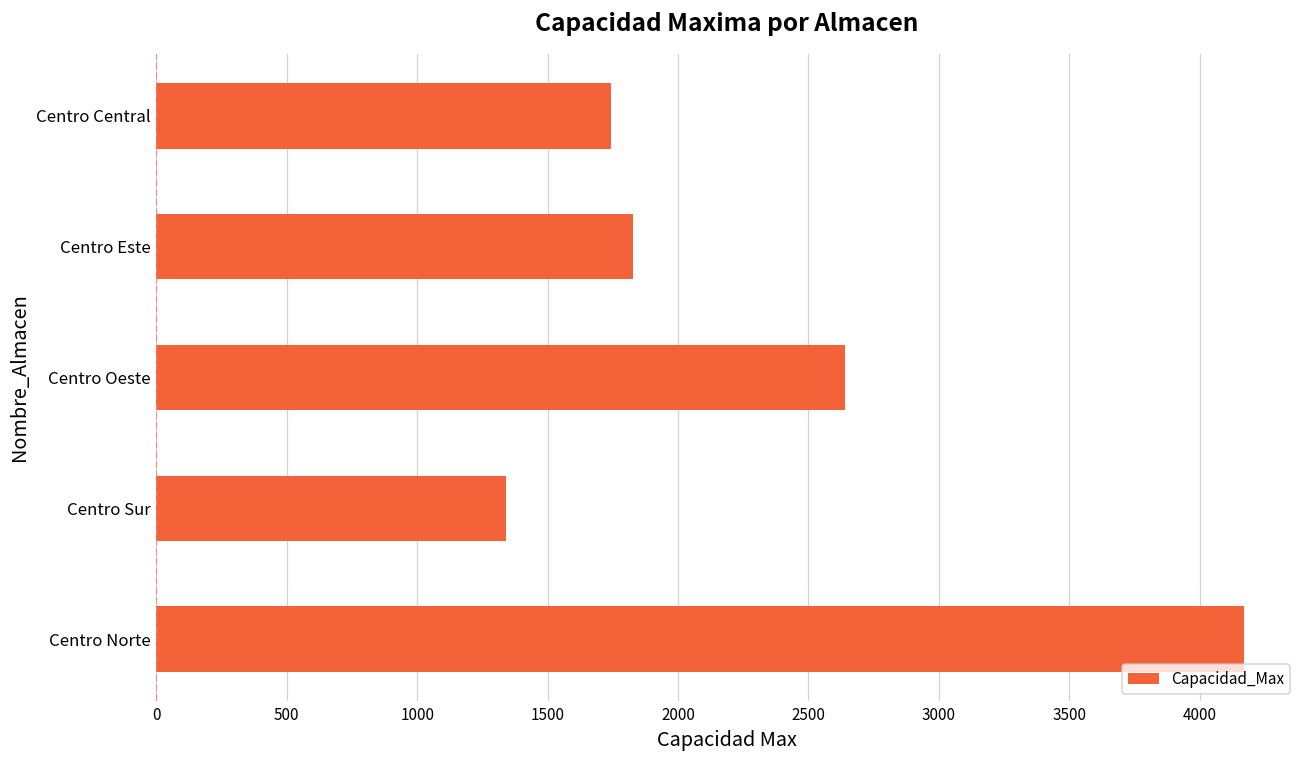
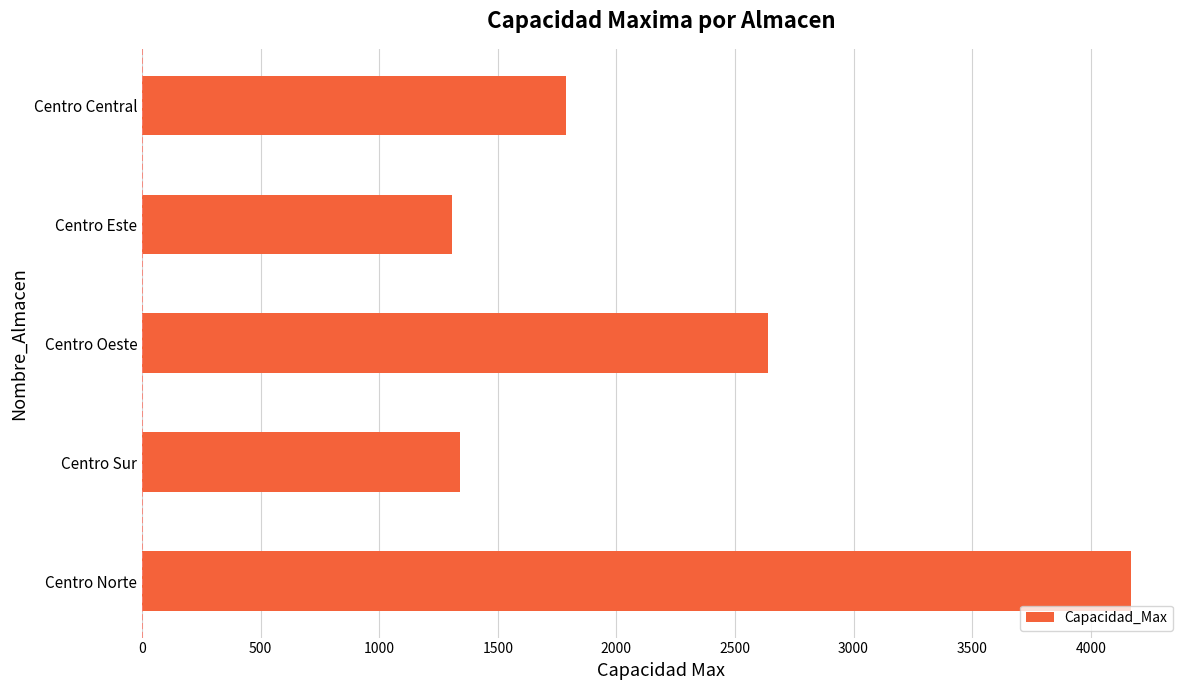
  {
-   "Centro Central": 1750,
-   "Centro Este": 1830,
+   "Centro Central": 1790,
+   "Centro Este": 1310,
    "Centro Oeste": 2640,
    "Centro Sur": 1340,
    "Centro Norte": 4170
  }
